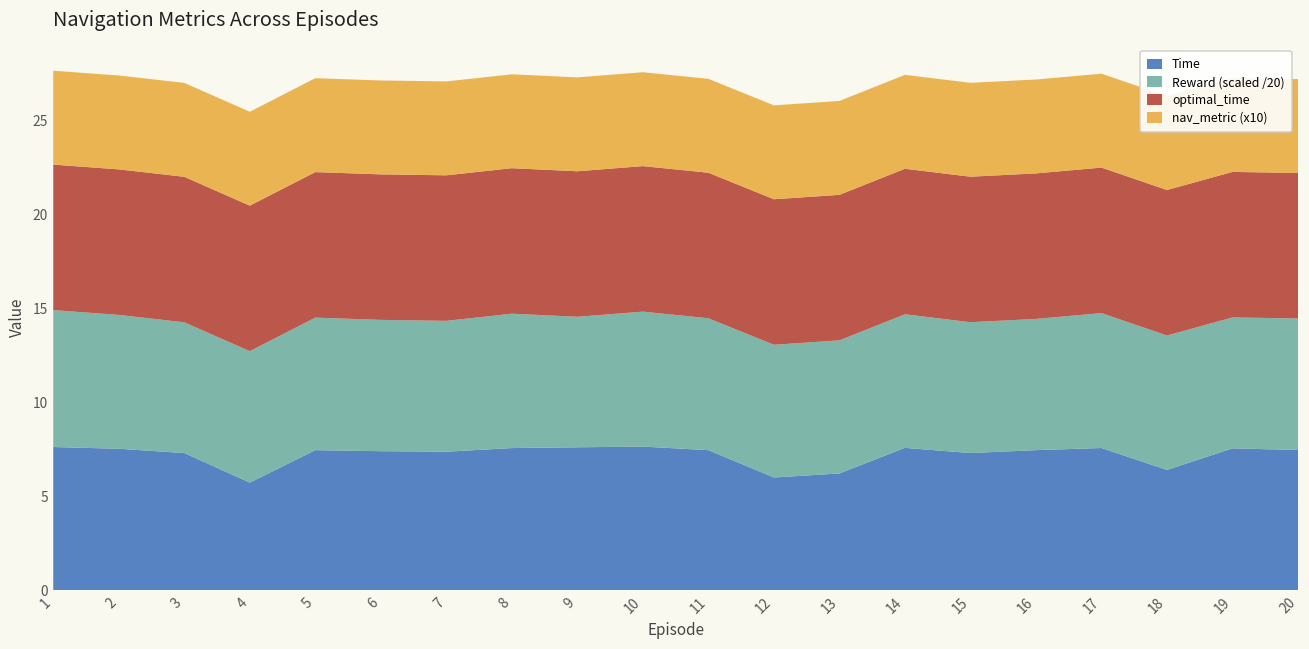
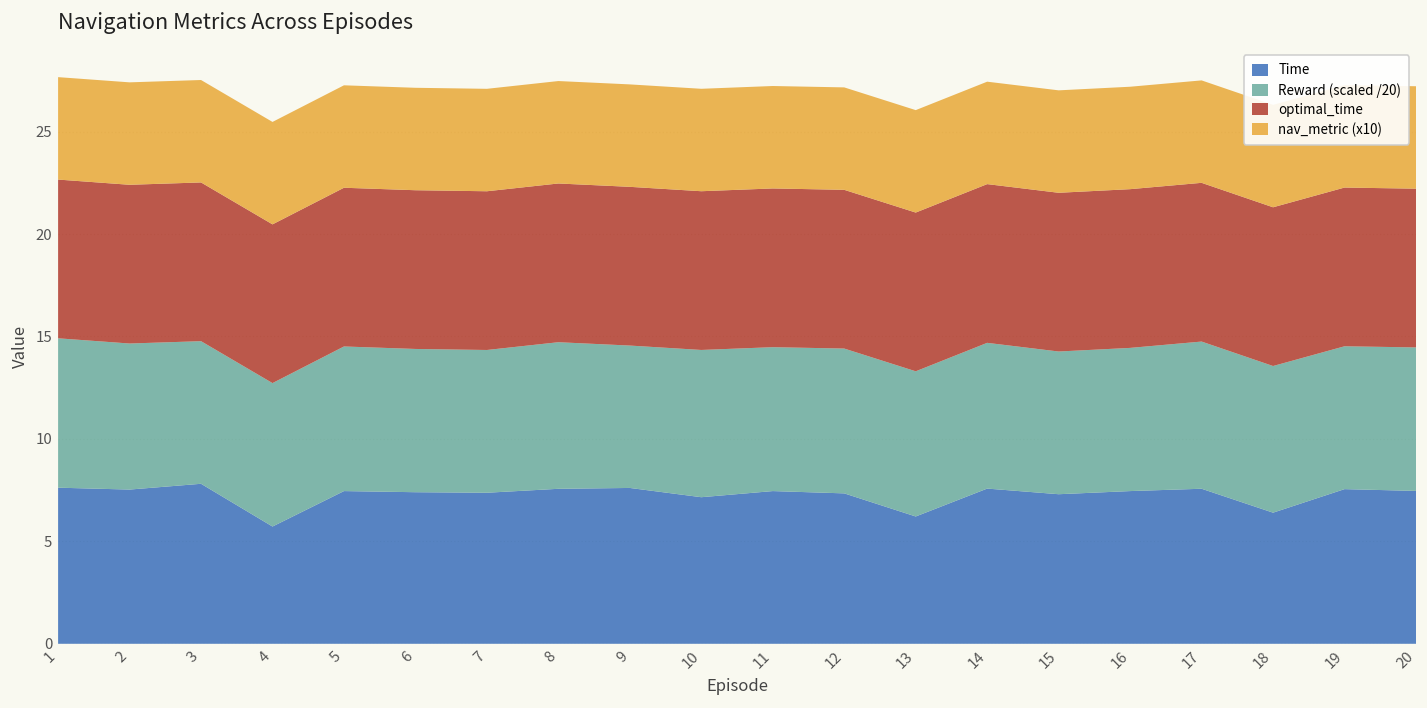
  {
    "Time": {
      "1": 7.6,
      "2": 7.5,
-     "3": 7.3,
+     "3": 7.8,
      "4": 5.7,
      "5": 7.5,
      "6": 7.4,
      "7": 7.4,
      "8": 7.6,
      "9": 7.6,
-     "10": 7.6,
+     "10": 7.2,
      "11": 7.5,
-     "12": 6.0,
+     "12": 7.3,
      "13": 6.2,
      "14": 7.6,
      "15": 7.3,
      "16": 7.5,
      "17": 7.6,
      "18": 6.4,
      "19": 7.5,
      "20": 7.5
    },
    "Reward (scaled /20)": {
      "1": 7.3,
      "2": 7.1,
      "3": 7.0,
      "4": 7.0,
      "5": 7.1,
      "6": 7.0,
      "7": 7.0,
      "8": 7.2,
      "9": 6.9,
      "10": 7.2,
      "11": 7.0,
      "12": 7.1,
      "13": 7.1,
      "14": 7.1,
      "15": 7.0,
      "16": 7.0,
      "17": 7.2,
      "18": 7.2,
      "19": 7.0,
      "20": 7.0
    },
    "optimal_time": {
      "1": 7.7,
      "2": 7.7,
      "3": 7.7,
      "4": 7.7,
      "5": 7.7,
      "6": 7.7,
      "7": 7.7,
      "8": 7.7,
      "9": 7.7,
      "10": 7.7,
      "11": 7.7,
      "12": 7.7,
      "13": 7.7,
      "14": 7.7,
      "15": 7.7,
      "16": 7.7,
      "17": 7.7,
      "18": 7.7,
      "19": 7.7,
      "20": 7.7
    },
    "nav_metric (x10)": {
      "1": 5.0,
      "2": 5.0,
      "3": 5.0,
      "4": 5.0,
      "5": 5.0,
      "6": 5.0,
      "7": 5.0,
      "8": 5.0,
      "9": 5.0,
      "10": 5.0,
      "11": 5.0,
      "12": 5.0,
      "13": 5.0,
      "14": 5.0,
      "15": 5.0,
      "16": 5.0,
      "17": 5.0,
      "20": 5.0
    }
  }
